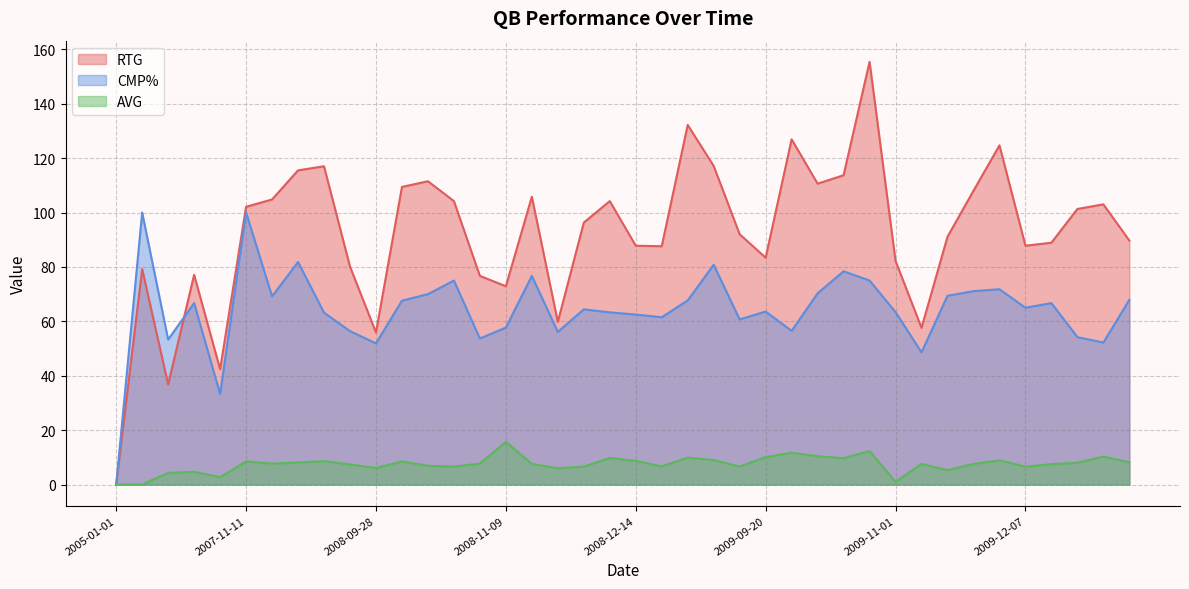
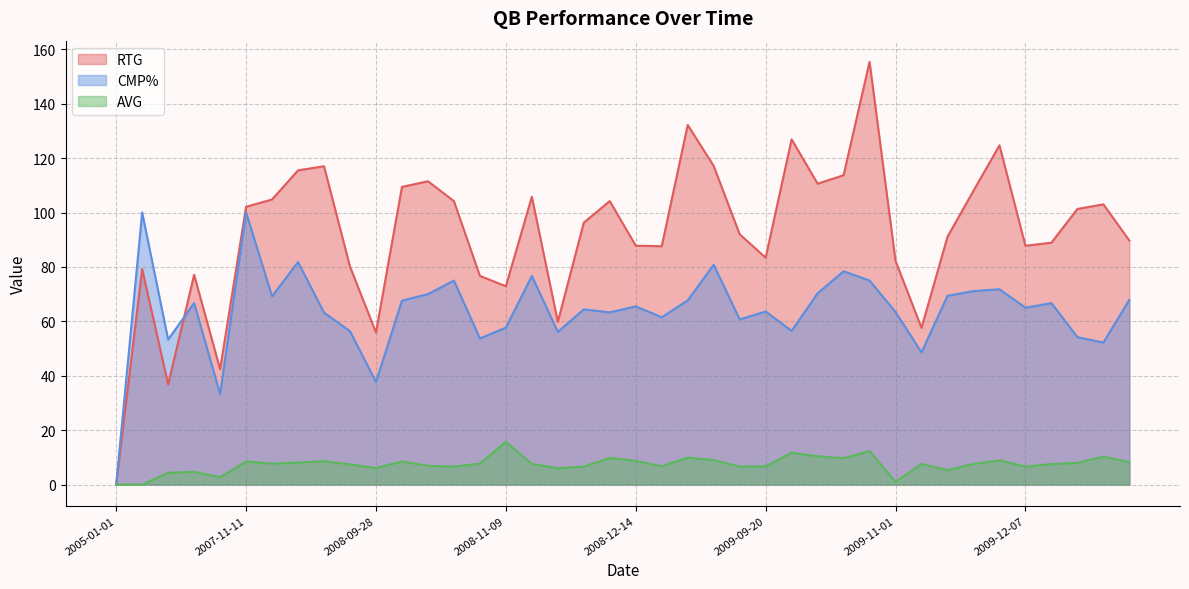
  {
    "RTG": {
      "2007-11-11": 102,
      "2008-09-28": 56,
      "2008-11-09": 73,
      "2008-12-14": 88,
      "2009-09-20": 83,
      "2009-11-01": 82,
      "2009-12-07": 88
    },
    "CMP%": {
      "2007-11-11": 100,
-     "2008-09-28": 52,
+     "2008-09-28": 38,
      "2008-11-09": 58,
-     "2008-12-14": 63,
+     "2008-12-14": 66,
      "2009-09-20": 64,
      "2009-11-01": 63,
      "2009-12-07": 65
    },
    "AVG": {
      "2007-11-11": 9,
      "2008-09-28": 6,
      "2008-11-09": 16,
      "2008-12-14": 9,
-     "2009-09-20": 10,
+     "2009-09-20": 7,
      "2009-11-01": 1,
      "2009-12-07": 7
    }
  }
